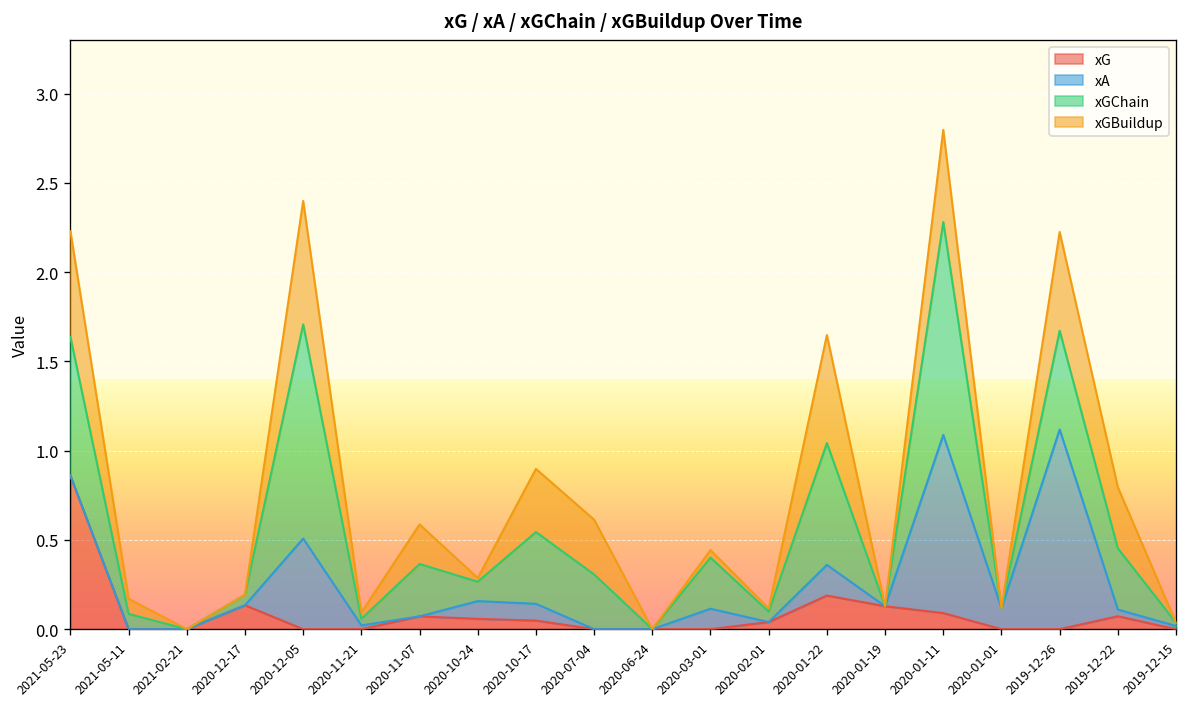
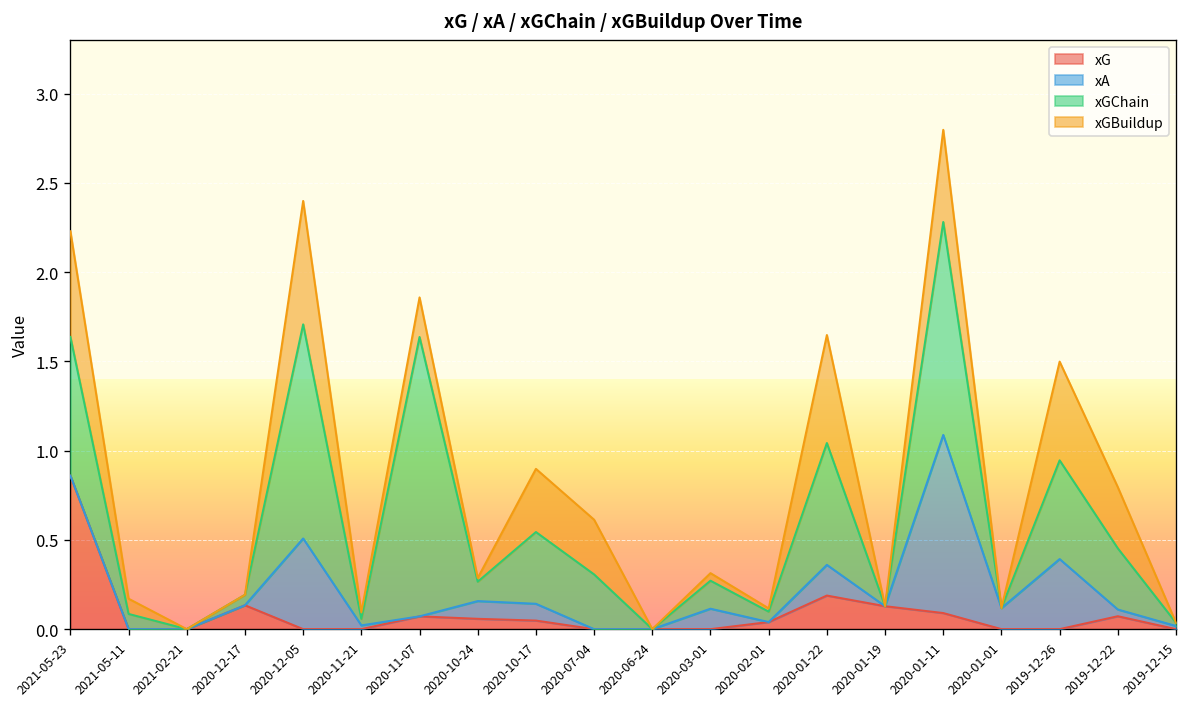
  {
    "xG": {
      "2020-12-05": 0.00,
      "2020-11-21": 0.00,
      "2020-10-24": 0.06,
      "2020-10-17": 0.05,
      "2020-03-01": 0.00,
      "2020-01-22": 0.19,
      "2020-01-11": 0.09,
      "2020-01-01": 0.00,
      "2019-12-26": 0.00,
      "2019-12-22": 0.07,
      "2019-12-15": 0.00
    },
    "xA": {
      "2020-12-05": 0.51,
      "2020-11-21": 0.02,
      "2020-10-24": 0.10,
      "2020-10-17": 0.09,
      "2020-03-01": 0.11,
      "2020-01-22": 0.17,
      "2020-01-11": 1.00,
-     "2019-12-26": 1.12,
+     "2019-12-26": 0.39,
      "2019-12-22": 0.04,
      "2019-12-15": 0.02
    },
    "xGChain": {
      "2021-05-23": 0.78,
      "2021-05-11": 0.09,
      "2020-12-05": 1.20,
      "2020-11-21": 0.04,
-     "2020-11-07": 0.29,
+     "2020-11-07": 1.57,
      "2020-10-24": 0.11,
      "2020-10-17": 0.40,
      "2020-07-04": 0.31,
-     "2020-03-01": 0.29,
+     "2020-03-01": 0.16,
      "2020-02-01": 0.06,
      "2020-01-22": 0.68,
      "2020-01-11": 1.19,
      "2019-12-26": 0.55,
      "2019-12-22": 0.34
    },
    "xGBuildup": {
      "2021-05-23": 0.59,
      "2021-05-11": 0.09,
      "2020-12-05": 0.69,
      "2020-11-21": 0.04,
      "2020-11-07": 0.22,
      "2020-10-24": 0.02,
      "2020-10-17": 0.35,
      "2020-07-04": 0.31,
      "2020-03-01": 0.04,
      "2020-02-01": 0.02,
      "2020-01-22": 0.61,
      "2020-01-11": 0.52,
      "2019-12-26": 0.55,
      "2019-12-22": 0.34
    }
  }
